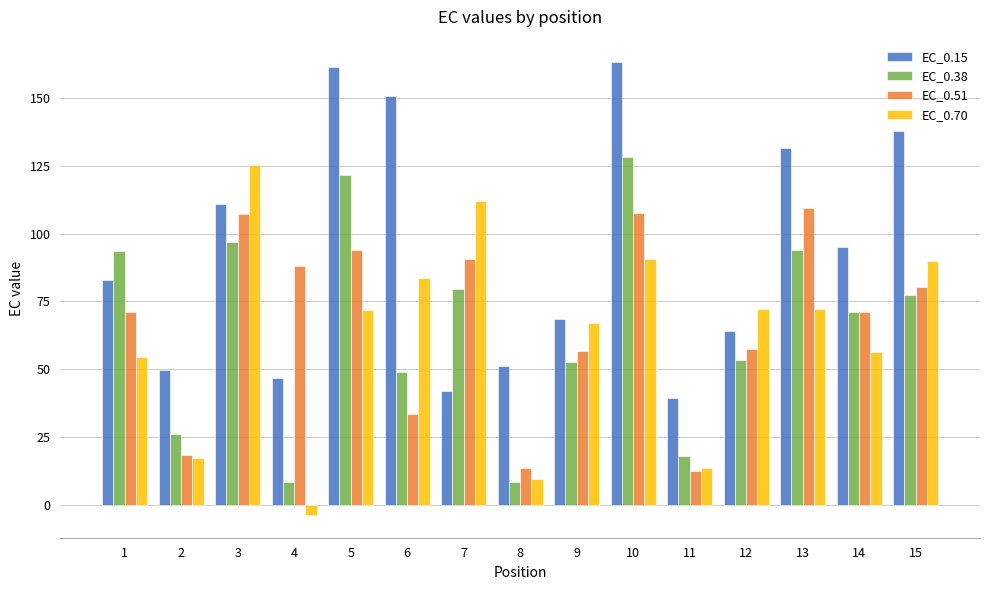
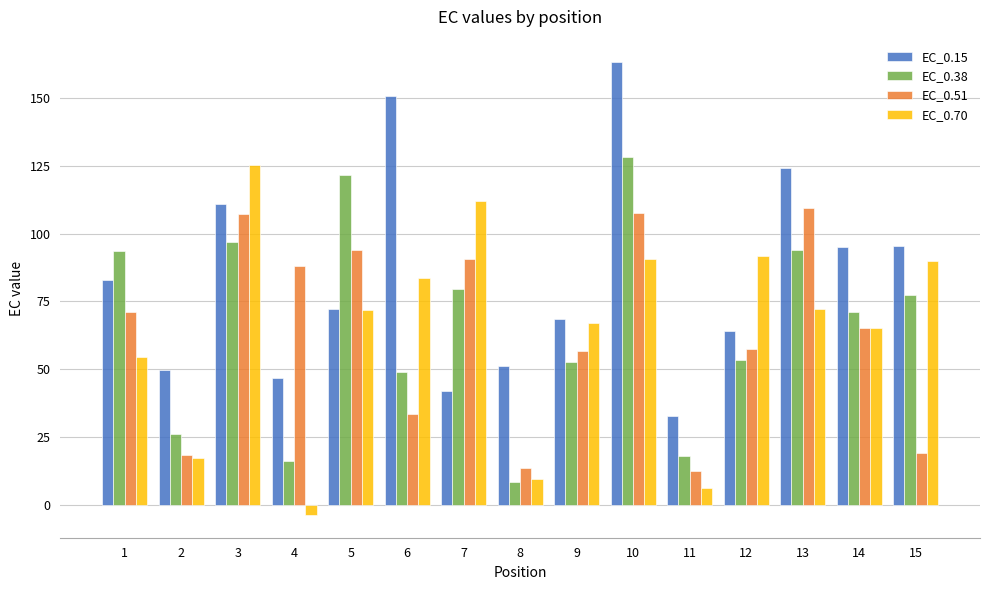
  {
    "EC_0.15": {
      "1": 83,
      "2": 50,
      "3": 111,
      "4": 47,
-     "5": 161,
+     "5": 72,
      "6": 151,
      "7": 42,
      "8": 51,
      "9": 69,
      "10": 163,
-     "11": 39,
+     "11": 33,
      "12": 64,
-     "13": 132,
+     "13": 124,
      "14": 95,
-     "15": 138
+     "15": 95
    },
    "EC_0.38": {
      "1": 94,
      "2": 26,
      "3": 97,
-     "4": 8,
+     "4": 16,
      "5": 122,
      "6": 49,
      "7": 79,
      "8": 8,
      "9": 52,
      "10": 129,
      "11": 18,
      "12": 53,
      "13": 94,
      "14": 71,
      "15": 77
    },
    "EC_0.51": {
      "1": 71,
      "2": 18,
      "3": 107,
      "4": 88,
      "5": 94,
      "6": 34,
      "7": 91,
      "8": 14,
      "9": 57,
      "10": 107,
      "11": 12,
      "12": 58,
      "13": 109,
-     "14": 71,
-     "15": 80
+     "14": 65,
+     "15": 19
    },
    "EC_0.70": {
      "1": 54,
      "2": 17,
      "3": 125,
      "4": -4,
      "5": 72,
      "6": 84,
      "7": 112,
      "8": 10,
      "9": 67,
      "10": 91,
-     "11": 13,
-     "12": 72,
+     "11": 6,
+     "12": 92,
      "13": 72,
-     "14": 56,
+     "14": 65,
      "15": 90
    }
  }
